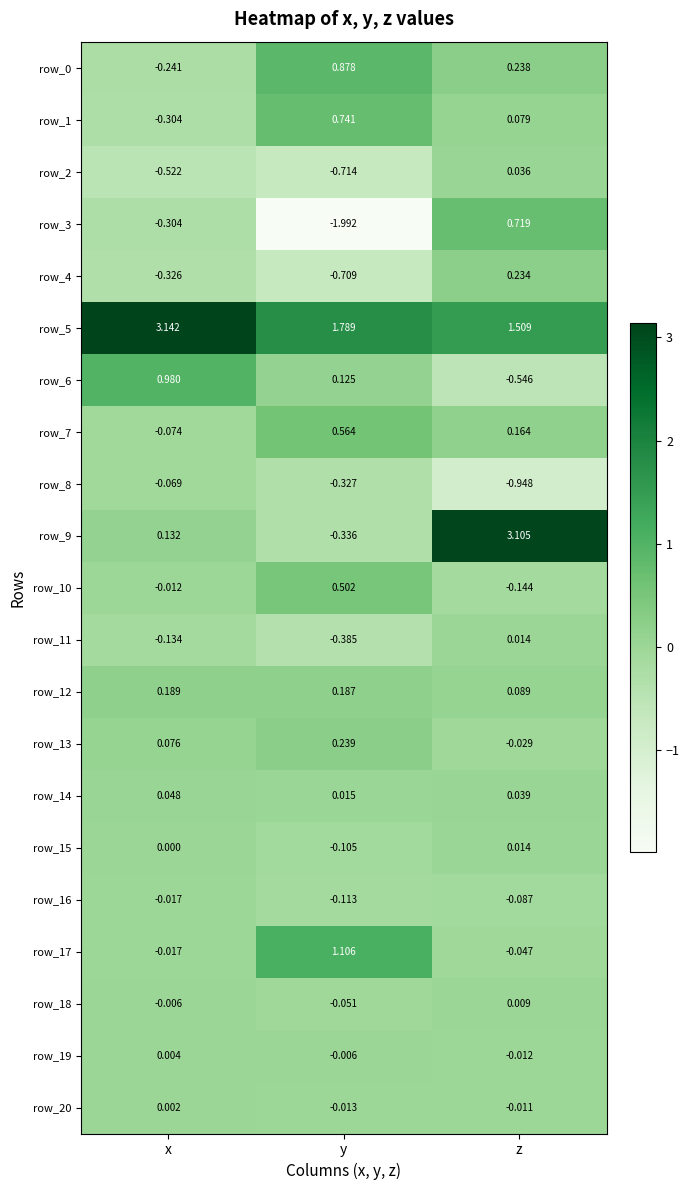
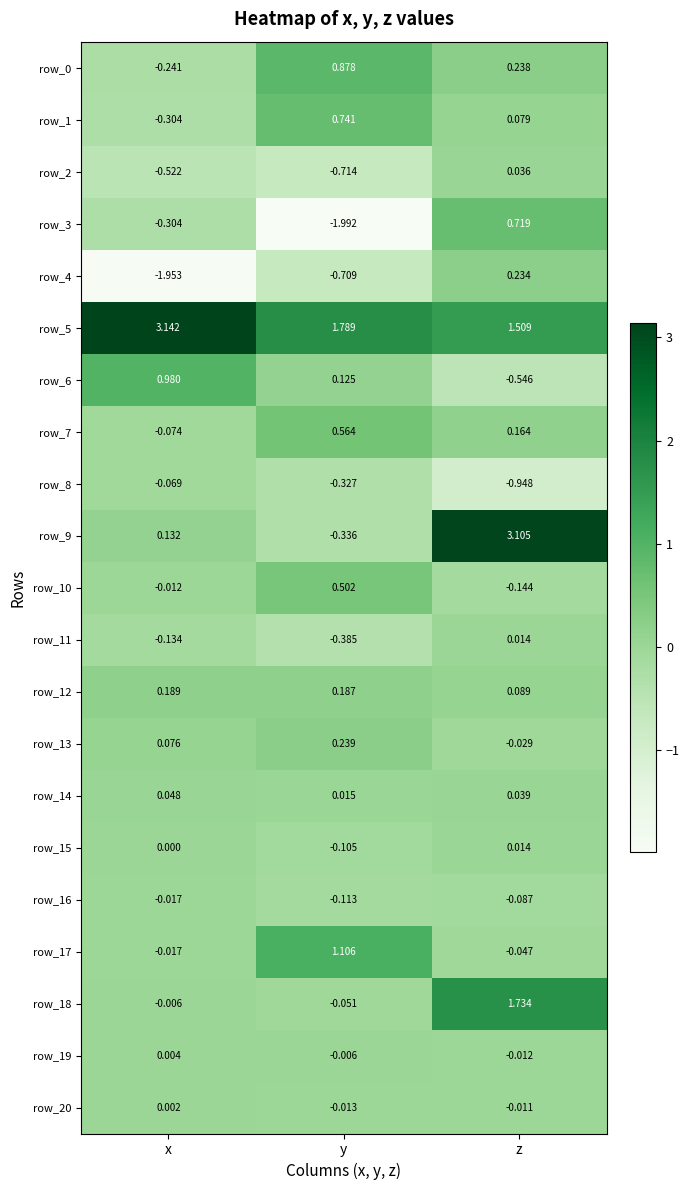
  {
    "row_0": {
      "x": -0.241,
      "y": 0.878,
      "z": 0.238
    },
    "row_1": {
      "x": -0.304,
      "y": 0.741,
      "z": 0.079
    },
    "row_2": {
      "x": -0.522,
      "y": -0.714,
      "z": 0.036
    },
    "row_3": {
      "x": -0.304,
      "y": -1.992,
      "z": 0.719
    },
    "row_4": {
-     "x": -0.326,
+     "x": -1.953,
      "y": -0.709,
      "z": 0.234
    },
    "row_5": {
      "x": 3.142,
      "y": 1.789,
      "z": 1.509
    },
    "row_6": {
      "x": 0.980,
      "y": 0.125,
      "z": -0.546
    },
    "row_7": {
      "x": -0.074,
      "y": 0.564,
      "z": 0.164
    },
    "row_8": {
      "x": -0.069,
      "y": -0.327,
      "z": -0.948
    },
    "row_9": {
      "x": 0.132,
      "y": -0.336,
      "z": 3.105
    },
    "row_10": {
      "x": -0.012,
      "y": 0.502,
      "z": -0.144
    },
    "row_11": {
      "x": -0.134,
      "y": -0.385,
      "z": 0.014
    },
    "row_12": {
      "x": 0.189,
      "y": 0.187,
      "z": 0.089
    },
    "row_13": {
      "x": 0.076,
      "y": 0.239,
      "z": -0.029
    },
    "row_14": {
      "x": 0.048,
      "y": 0.015,
      "z": 0.039
    },
    "row_15": {
      "x": 0.000,
      "y": -0.105,
      "z": 0.014
    },
    "row_16": {
      "x": -0.017,
      "y": -0.113,
      "z": -0.087
    },
    "row_17": {
      "x": -0.017,
      "y": 1.106,
      "z": -0.047
    },
    "row_18": {
      "x": -0.006,
      "y": -0.051,
-     "z": 0.009
+     "z": 1.734
    },
    "row_19": {
      "x": 0.004,
      "y": -0.006,
      "z": -0.012
    },
    "row_20": {
      "x": 0.002,
      "y": -0.013,
      "z": -0.011
    }
  }
